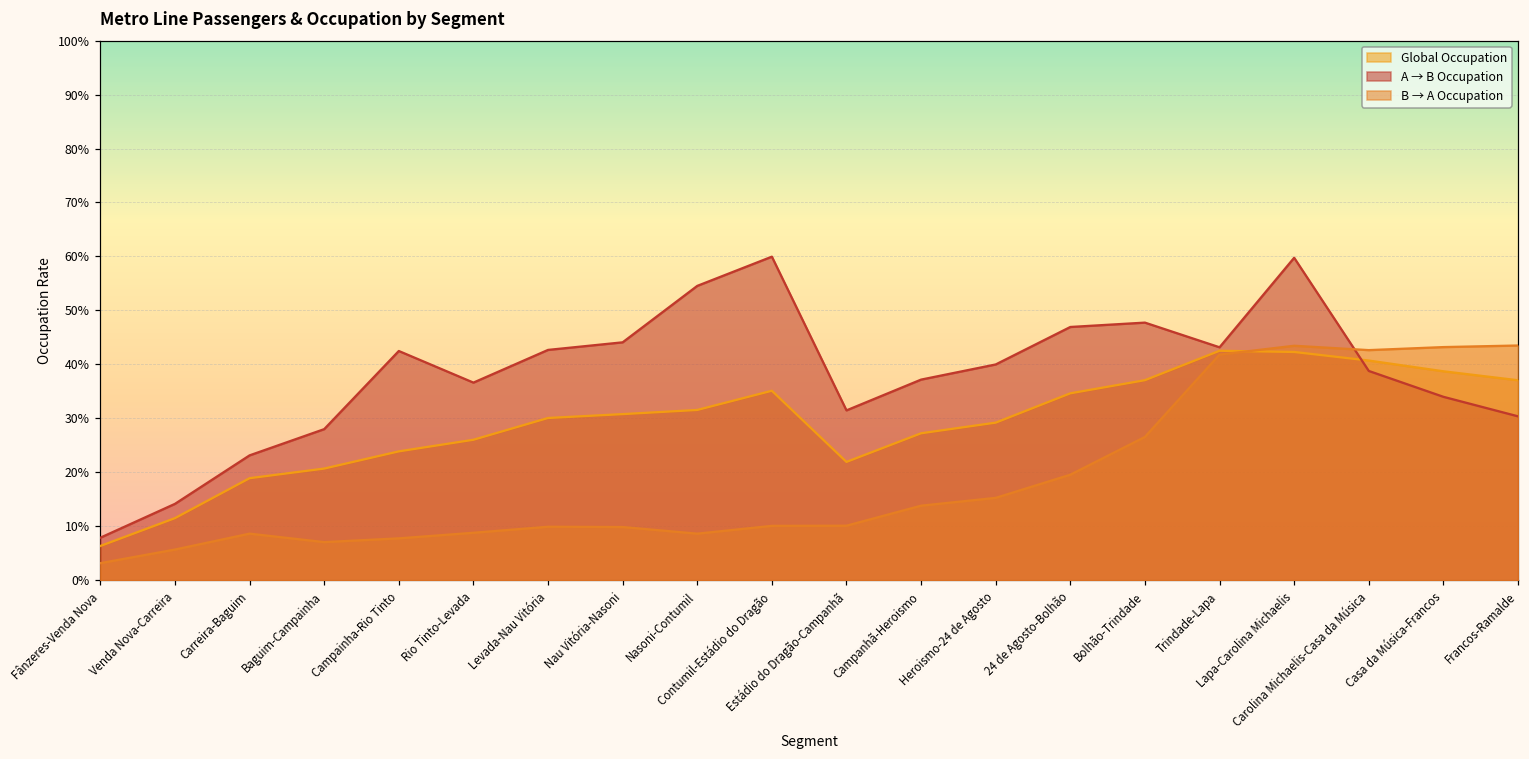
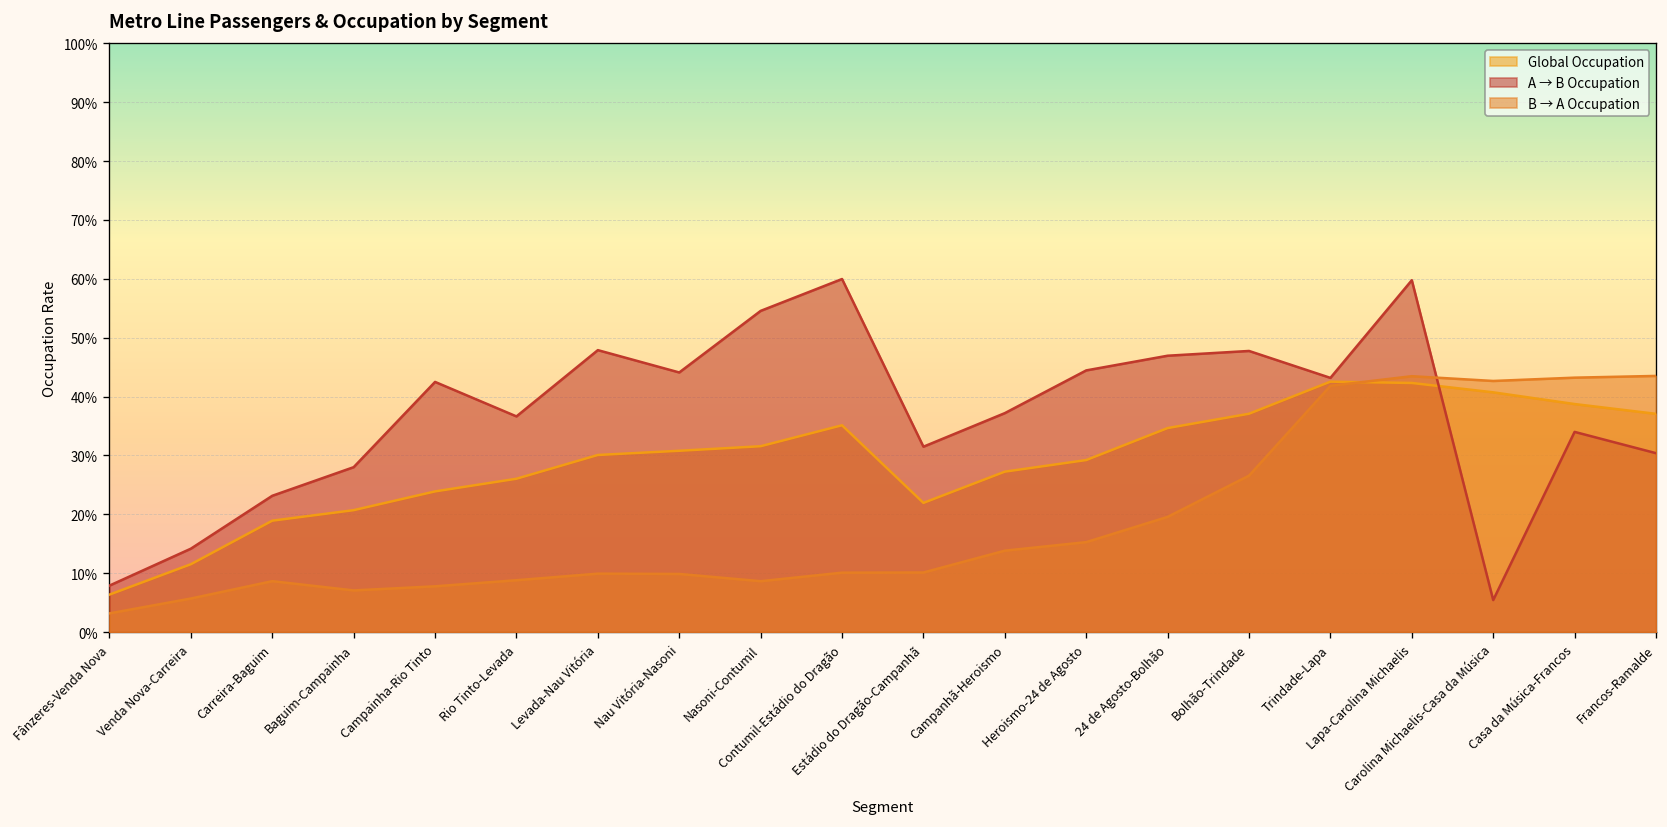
  {
    "A → B Occupation": {
      "Fânzeres-Venda Nova": "8%",
      "Venda Nova-Carreira": "14%",
      "Carreira-Baguim": "23%",
      "Baguim-Campainha": "28%",
      "Campainha-Rio Tinto": "42%",
      "Rio Tinto-Levada": "37%",
-     "Levada-Nau Vitória": "43%",
+     "Levada-Nau Vitória": "48%",
      "Nau Vitória-Nasoni": "44%",
      "Nasoni-Contumil": "55%",
      "Contumil-Estádio do Dragão": "60%",
      "Estádio do Dragão-Campanhã": "31%",
      "Campanhã-Heroismo": "37%",
-     "Heroismo-24 de Agosto": "40%",
+     "Heroismo-24 de Agosto": "44%",
      "24 de Agosto-Bolhão": "47%",
      "Bolhão-Trindade": "48%",
      "Trindade-Lapa": "43%",
      "Lapa-Carolina Michaelis": "60%",
-     "Carolina Michaelis-Casa da Música": "39%",
+     "Carolina Michaelis-Casa da Música": "5%",
      "Casa da Música-Francos": "34%",
      "Francos-Ramalde": "30%"
    }
  }
